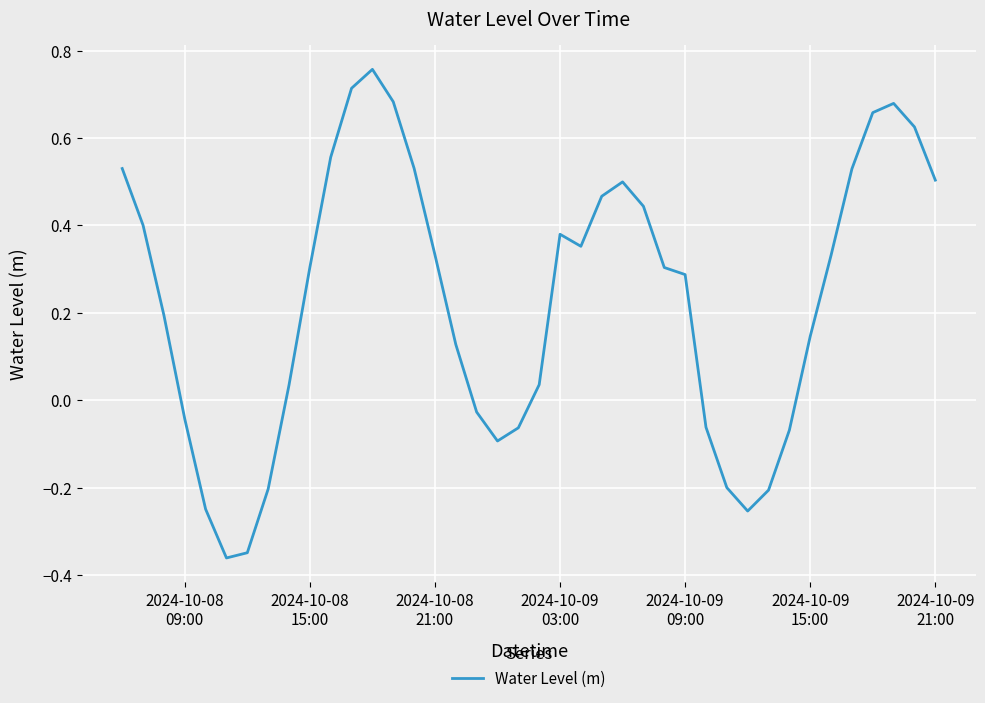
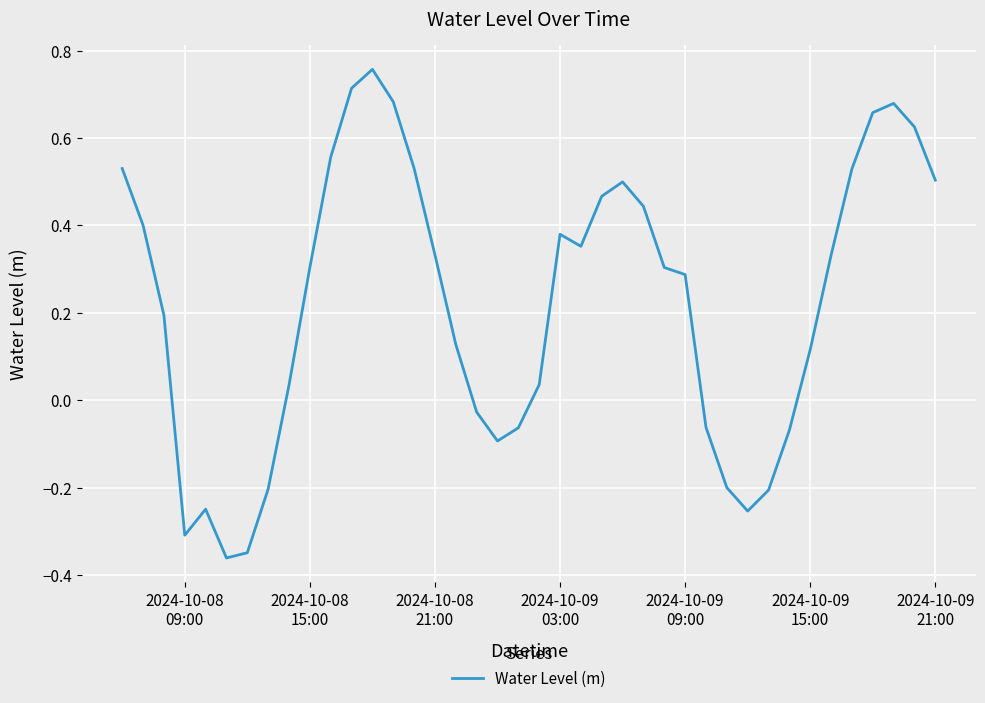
  {
-   "2024-10-08 09:00": -0.04,
+   "2024-10-08 09:00": -0.31,
    "2024-10-08 15:00": 0.30,
    "2024-10-08 21:00": 0.33,
    "2024-10-09 03:00": 0.38,
    "2024-10-09 09:00": 0.29,
-   "2024-10-09 15:00": 0.15,
+   "2024-10-09 15:00": 0.12,
    "2024-10-09 21:00": 0.50
  }
